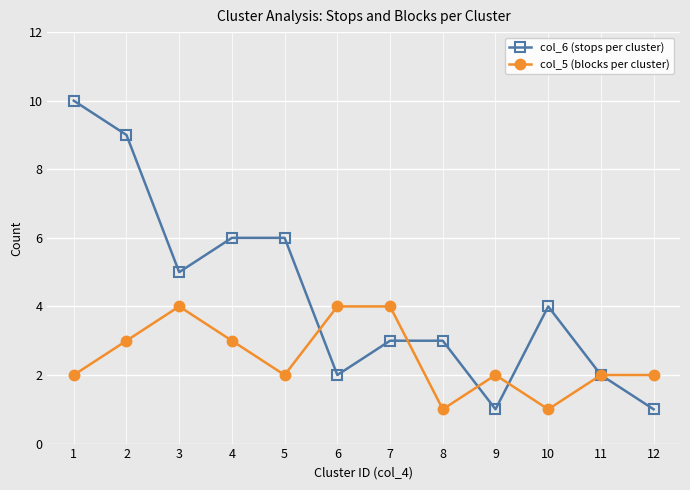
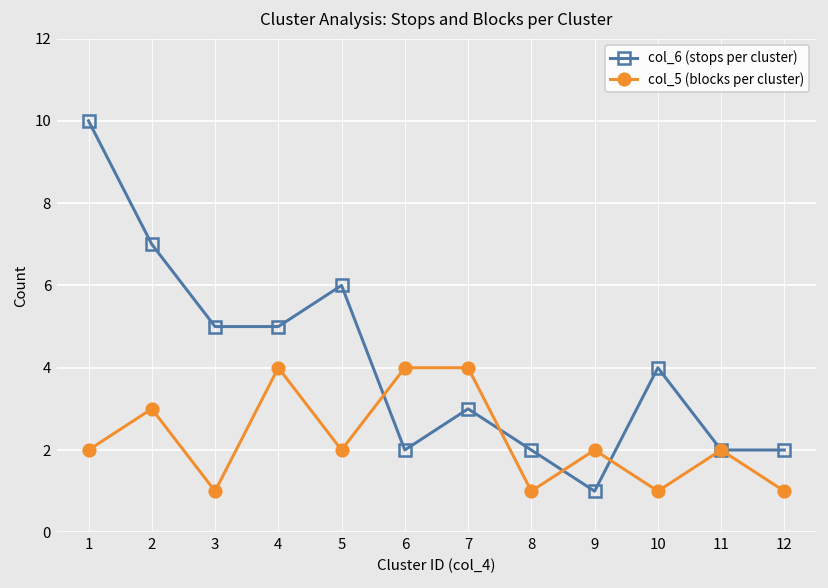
  {
    "col_6 (stops per cluster)": {
      "1": 10,
-     "2": 9,
+     "2": 7,
      "3": 5,
-     "4": 6,
+     "4": 5,
      "5": 6,
      "6": 2,
      "7": 3,
-     "8": 3,
+     "8": 2,
      "9": 1,
      "10": 4,
-     "12": 1
+     "12": 2
    },
    "col_5 (blocks per cluster)": {
      "1": 2,
      "2": 3,
-     "3": 4,
-     "4": 3,
+     "3": 1,
+     "4": 4,
      "5": 2,
      "6": 4,
      "7": 4,
      "8": 1,
      "9": 2,
      "10": 1,
-     "12": 2
+     "12": 1
    }
  }
